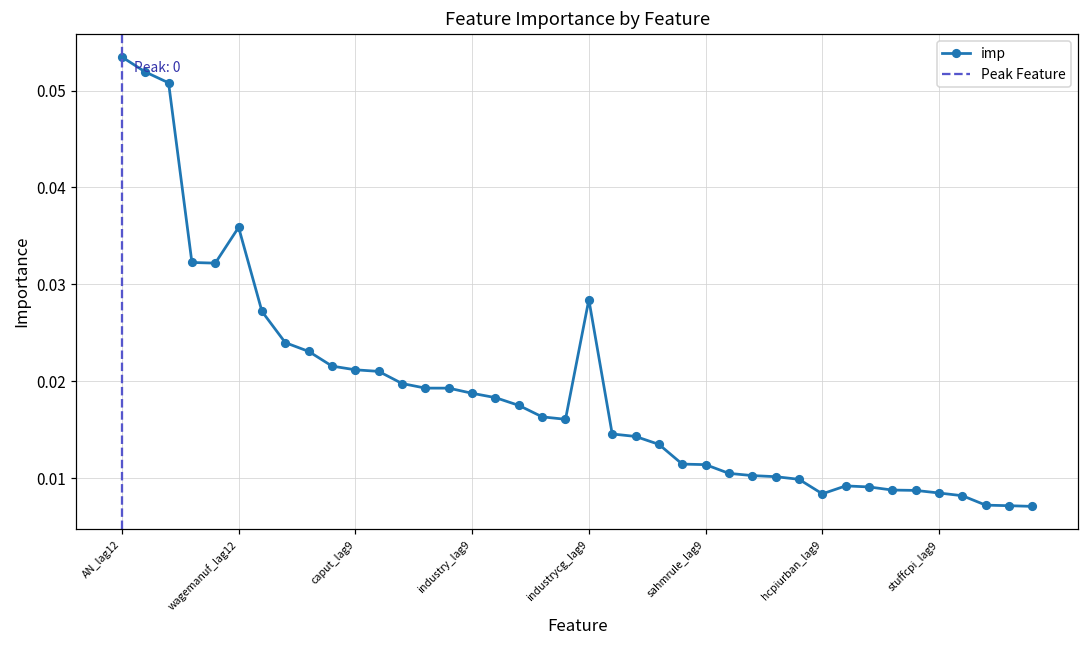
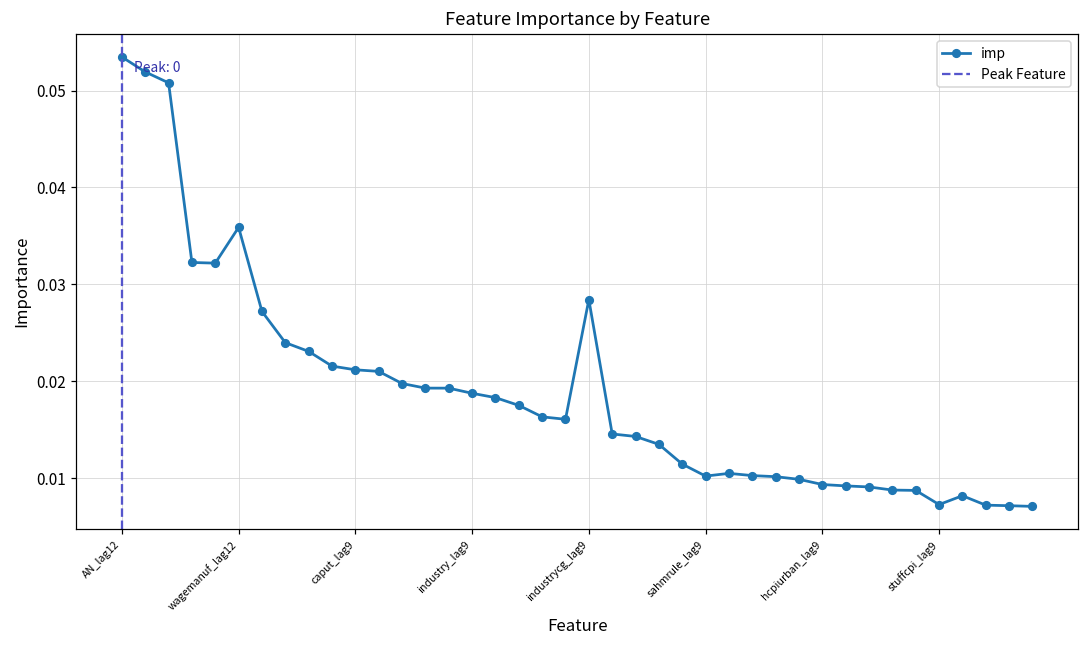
  {
    "wagemanuf_lag12": 0.036,
    "caput_lag9": 0.021,
    "industry_lag9": 0.019,
    "industrycg_lag9": 0.028,
-   "sahmrule_lag9": 0.011,
-   "hcpiurban_lag9": 0.008,
-   "stuffcpi_lag9": 0.008
+   "sahmrule_lag9": 0.010,
+   "hcpiurban_lag9": 0.009,
+   "stuffcpi_lag9": 0.007
  }
